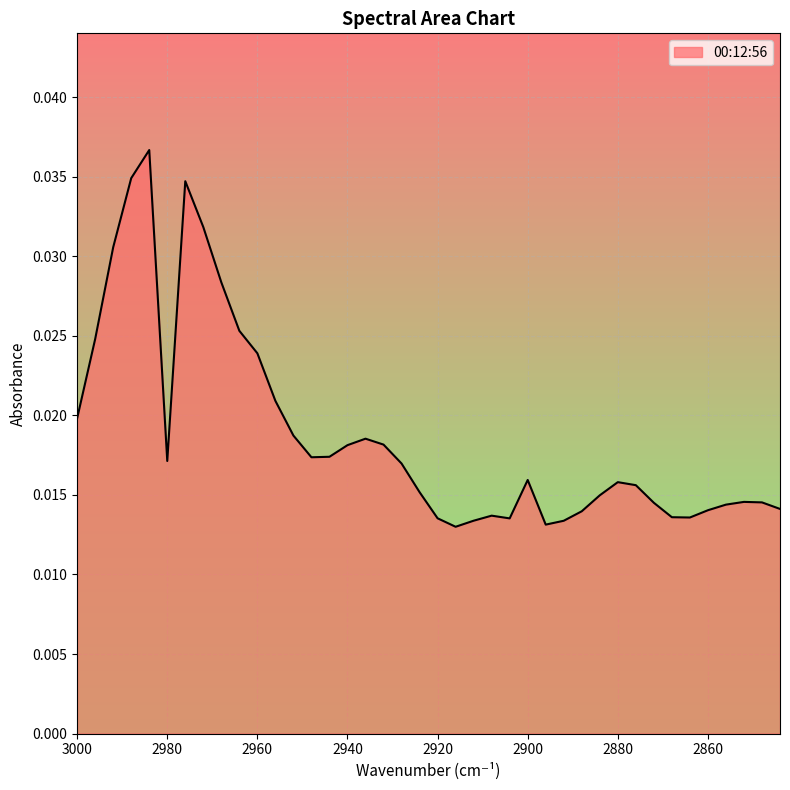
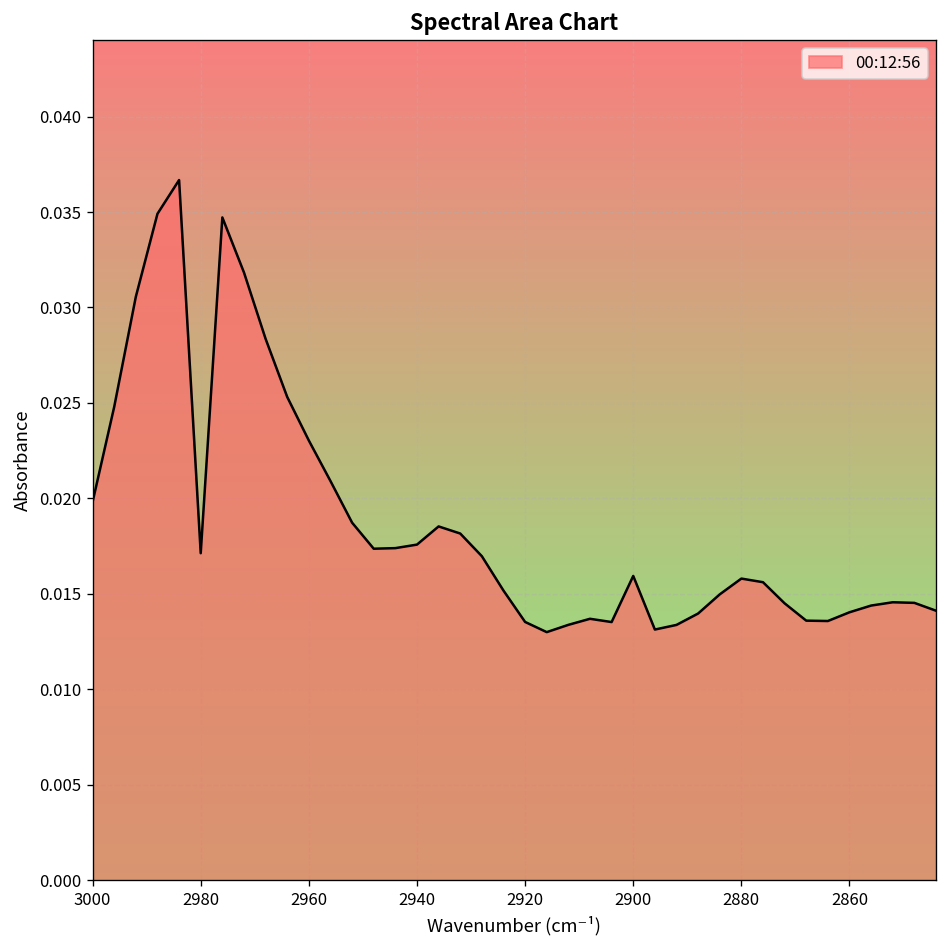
  {
    "3000": 0.0198,
    "2980": 0.0171,
-   "2960": 0.0239,
-   "2940": 0.0181,
+   "2960": 0.0230,
+   "2940": 0.0176,
    "2920": 0.0135,
    "2900": 0.0159,
    "2880": 0.0158,
    "2860": 0.0140
  }
